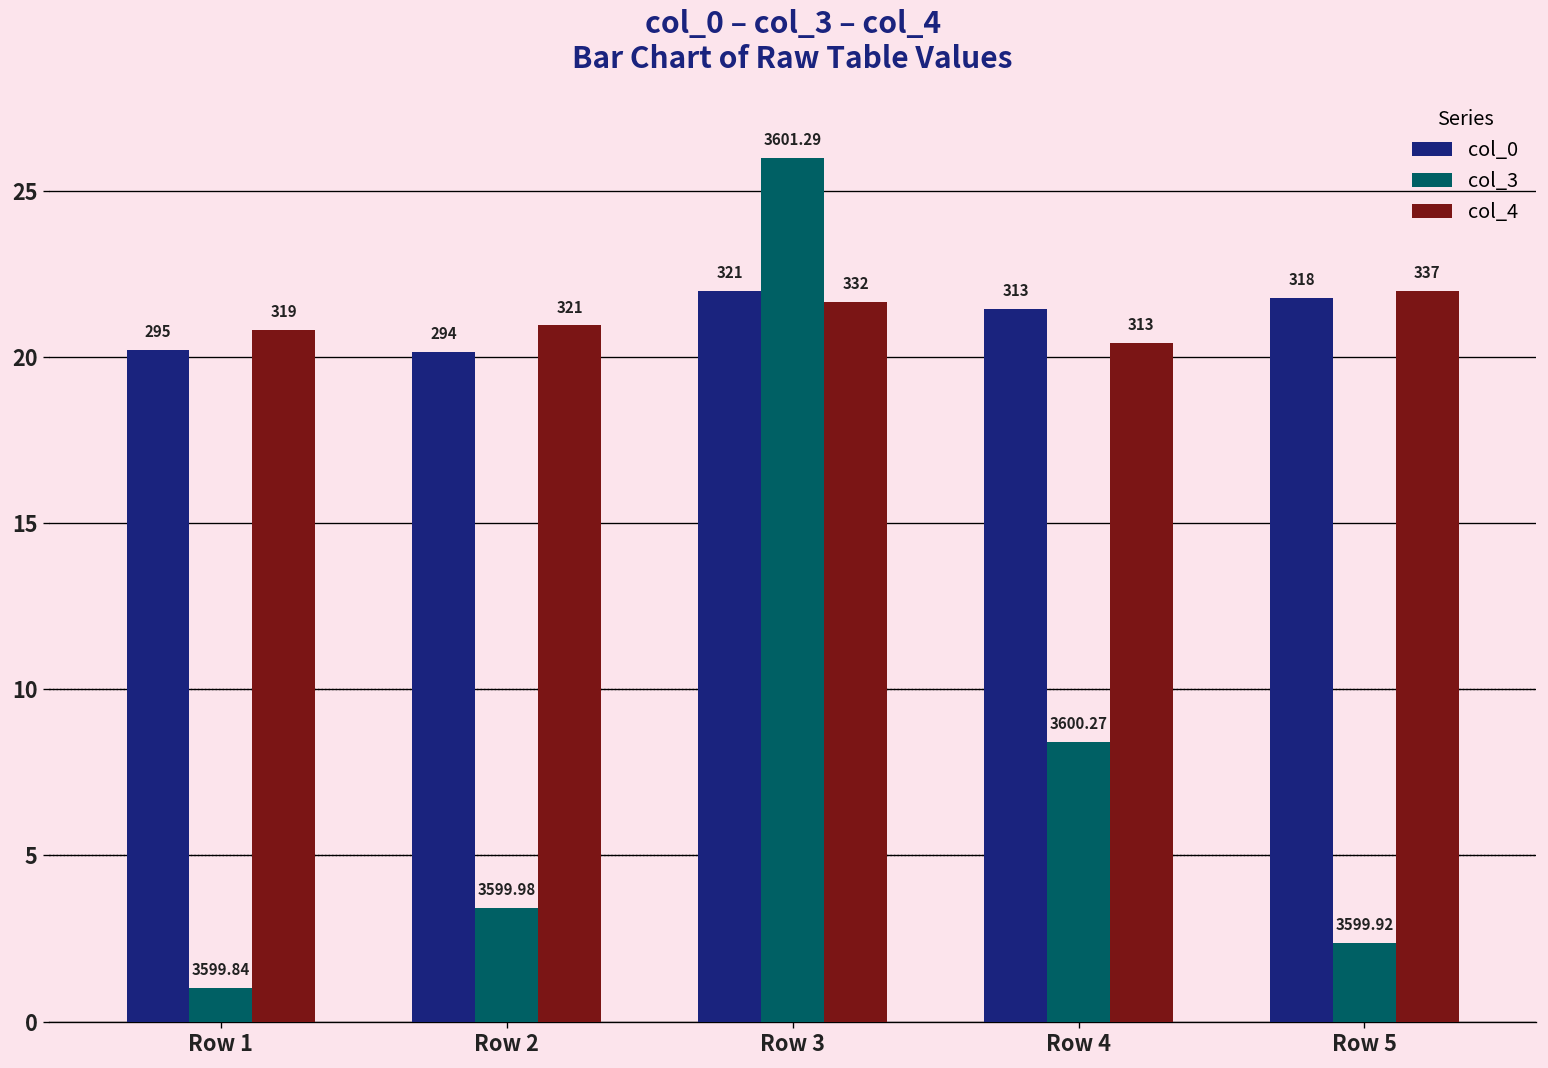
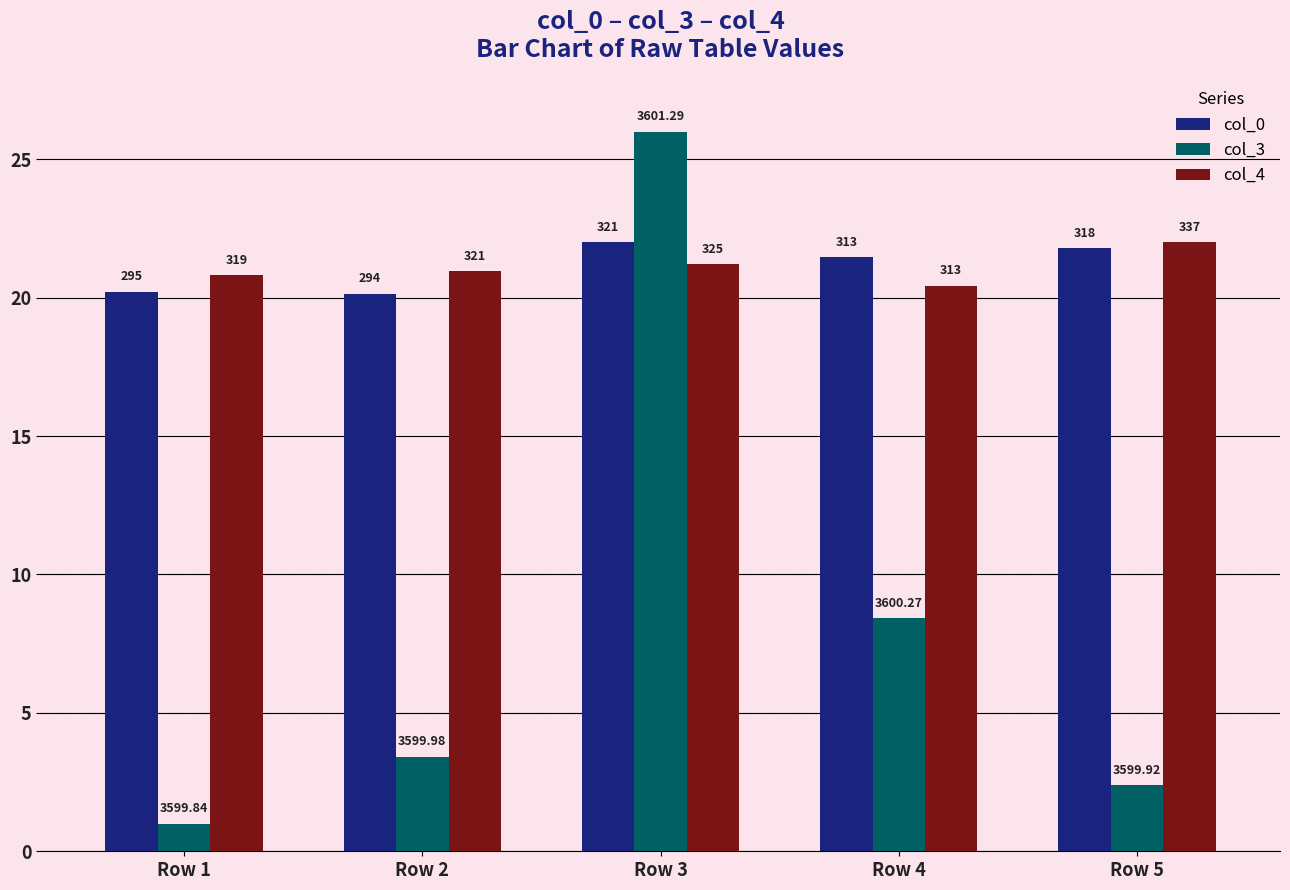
  {
    "col_4": {
-     "Row 3": 332
+     "Row 3": 325
    }
  }
